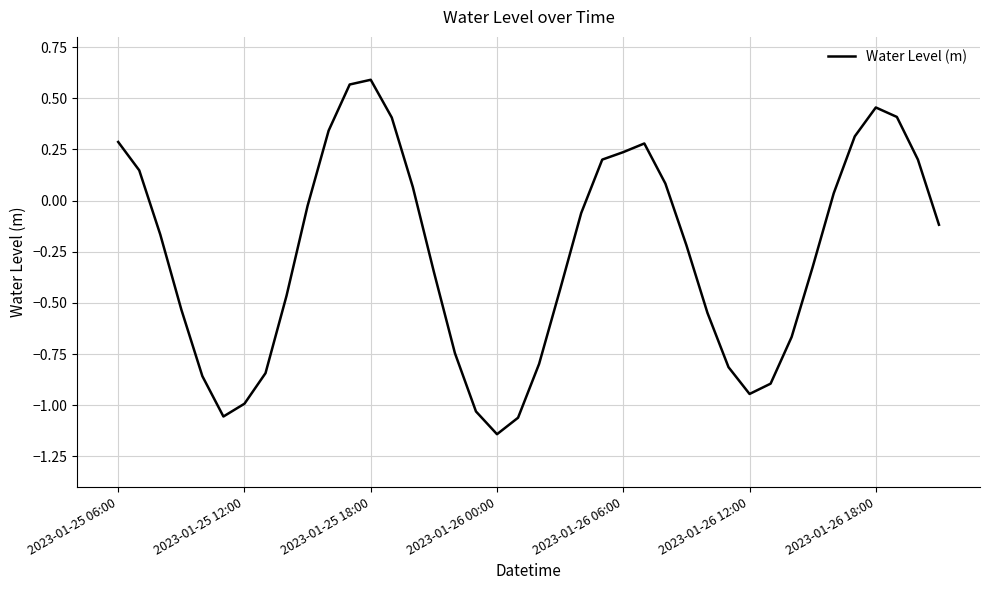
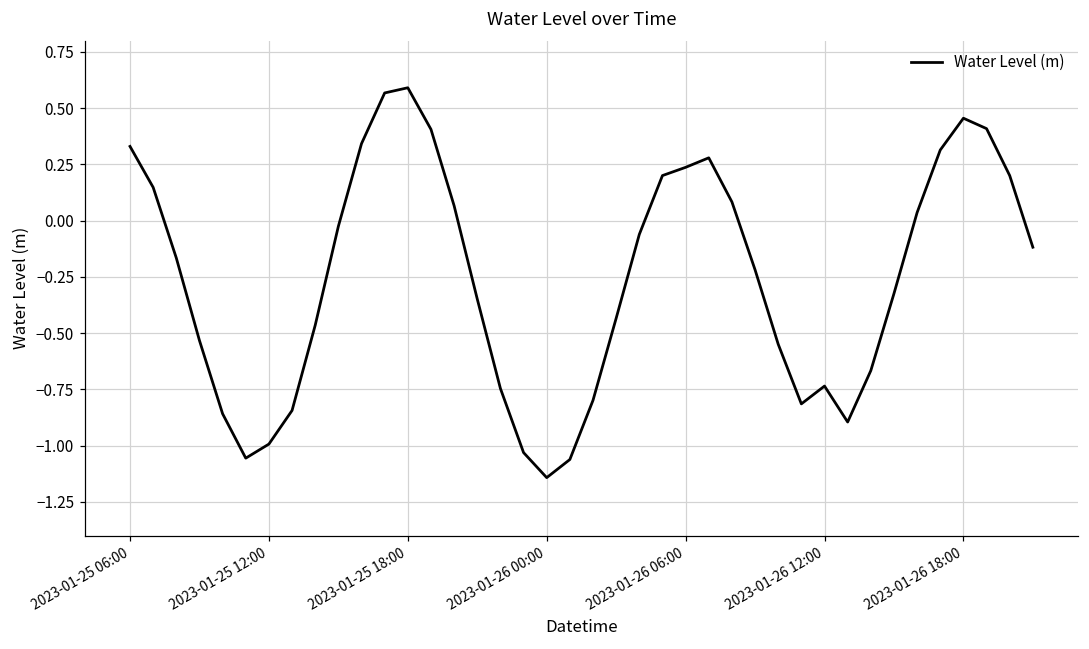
  {
-   "2023-01-25 06:00": 0.29,
+   "2023-01-25 06:00": 0.33,
    "2023-01-25 12:00": -0.99,
    "2023-01-25 18:00": 0.59,
    "2023-01-26 00:00": -1.14,
    "2023-01-26 06:00": 0.24,
-   "2023-01-26 12:00": -0.95,
+   "2023-01-26 12:00": -0.74,
    "2023-01-26 18:00": 0.46
  }
